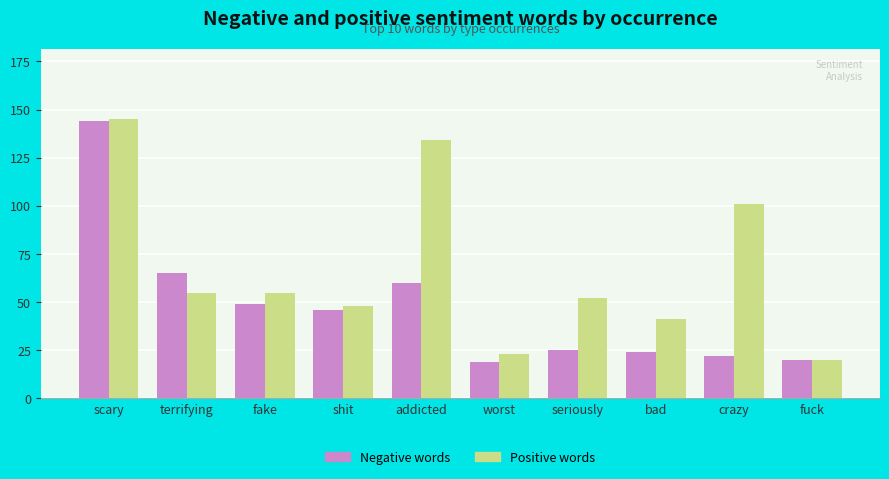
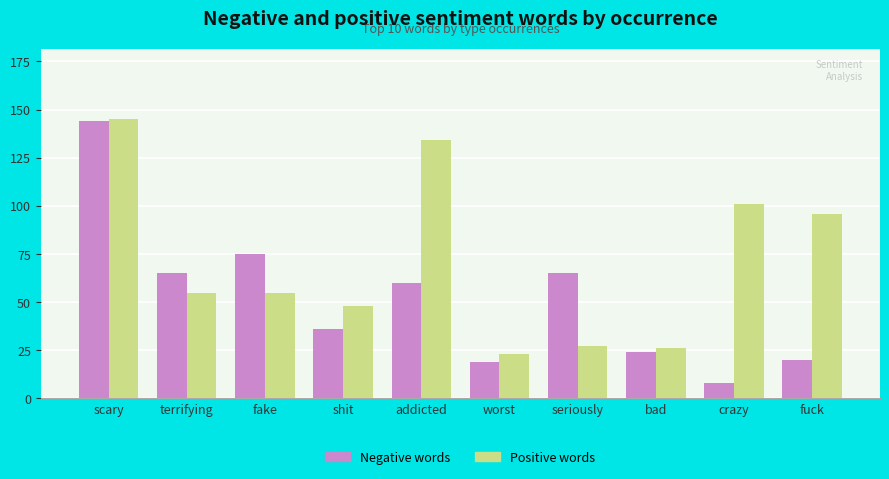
  {
    "Negative words": {
      "scary": 144,
      "terrifying": 65,
-     "fake": 49,
-     "shit": 46,
+     "fake": 75,
+     "shit": 36,
      "addicted": 60,
      "worst": 19,
-     "seriously": 25,
+     "seriously": 65,
      "bad": 24,
-     "crazy": 22,
+     "crazy": 8,
      "fuck": 20
    },
    "Positive words": {
      "scary": 145,
      "terrifying": 55,
      "fake": 55,
      "shit": 48,
      "addicted": 134,
      "worst": 23,
-     "seriously": 52,
-     "bad": 41,
+     "seriously": 27,
+     "bad": 26,
      "crazy": 101,
-     "fuck": 20
+     "fuck": 96
    }
  }
